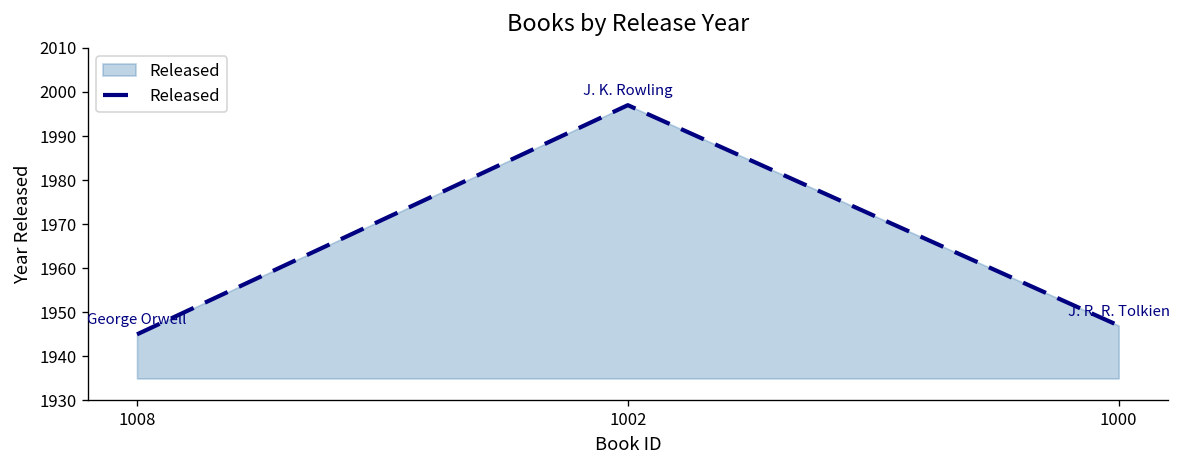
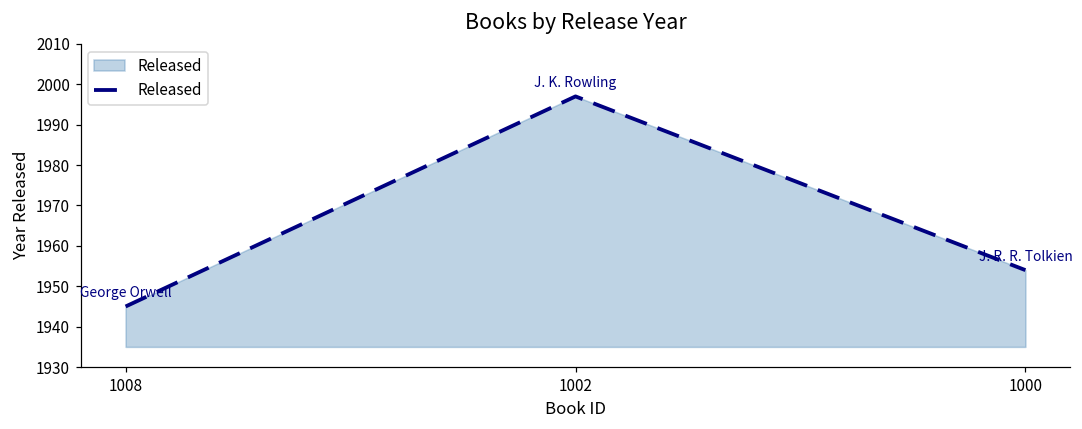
  {
    "1008": 1945,
    "1002": 1997,
-   "1000": 1947
+   "1000": 1954
  }
